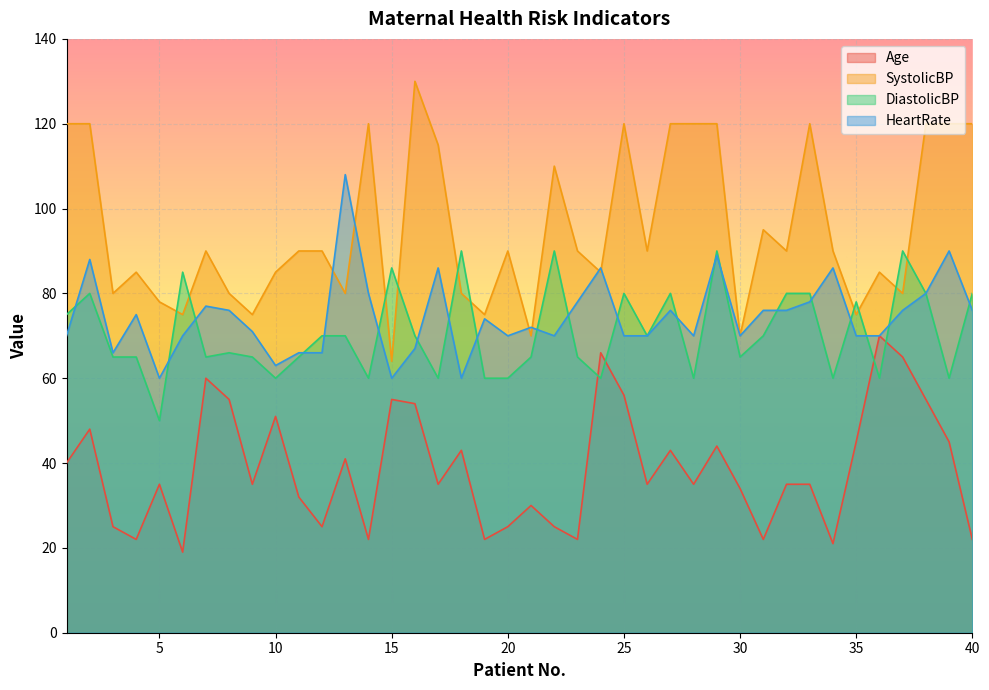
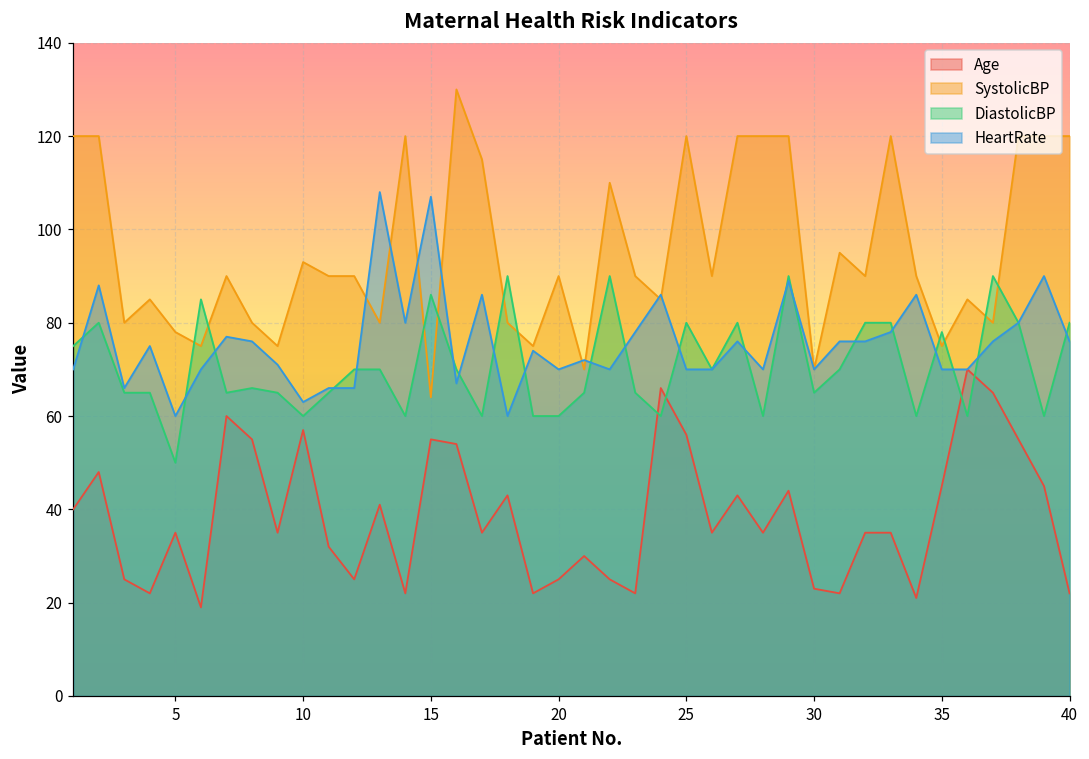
  {
    "Age": {
      "5": 35,
-     "10": 51,
+     "10": 57,
      "15": 55,
      "20": 25,
      "25": 56,
-     "30": 34,
+     "30": 23,
      "35": 45,
      "40": 22
    },
    "SystolicBP": {
      "5": 78,
-     "10": 85,
+     "10": 93,
      "15": 64,
      "20": 90,
      "25": 120,
      "35": 75,
      "40": 120
    },
    "DiastolicBP": {
      "5": 50,
      "10": 60,
      "15": 86,
      "20": 60,
      "25": 80,
      "30": 65,
      "35": 78,
      "40": 80
    },
    "HeartRate": {
      "5": 60,
      "10": 63,
-     "15": 60,
+     "15": 107,
      "20": 70,
      "25": 70,
      "35": 70,
      "40": 76
    }
  }
